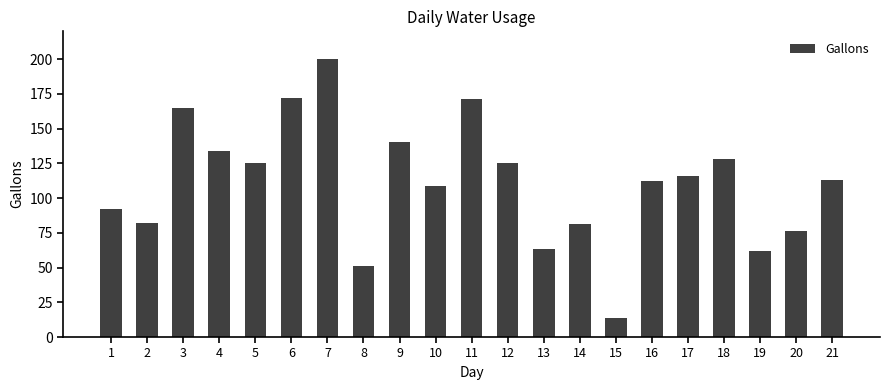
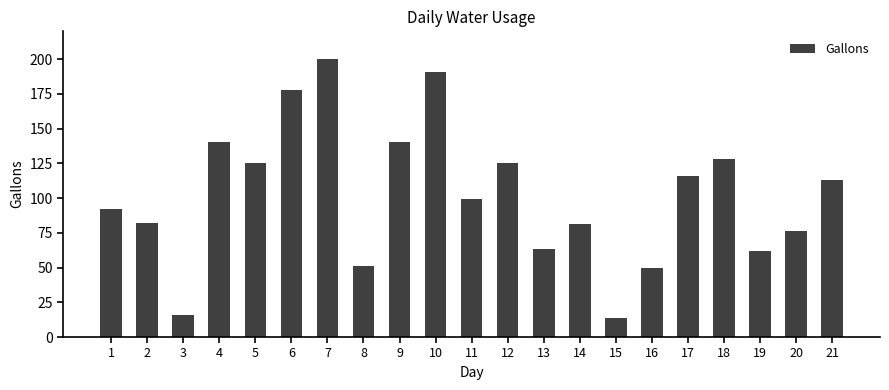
  {
    "1": 92,
    "2": 82,
-   "3": 165,
-   "4": 134,
+   "3": 16,
+   "4": 140,
    "5": 125,
-   "6": 172,
+   "6": 178,
    "7": 200,
    "8": 51,
    "9": 140,
-   "10": 109,
-   "11": 171,
+   "10": 191,
+   "11": 99,
    "12": 125,
    "13": 63,
    "14": 81,
    "15": 14,
-   "16": 112,
+   "16": 50,
    "17": 116,
    "18": 128,
    "19": 62,
    "20": 76,
    "21": 113
  }
